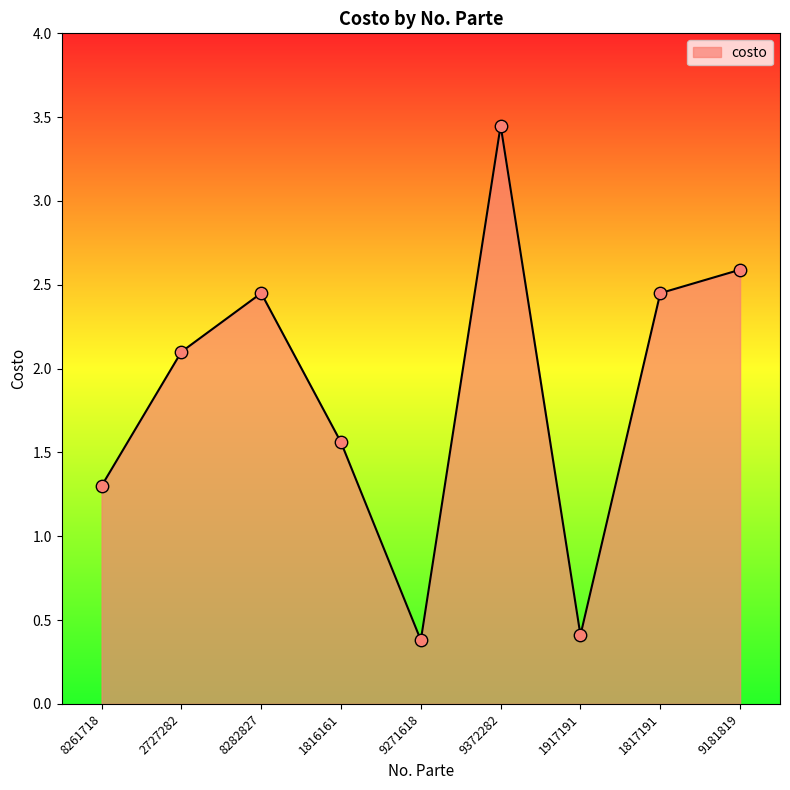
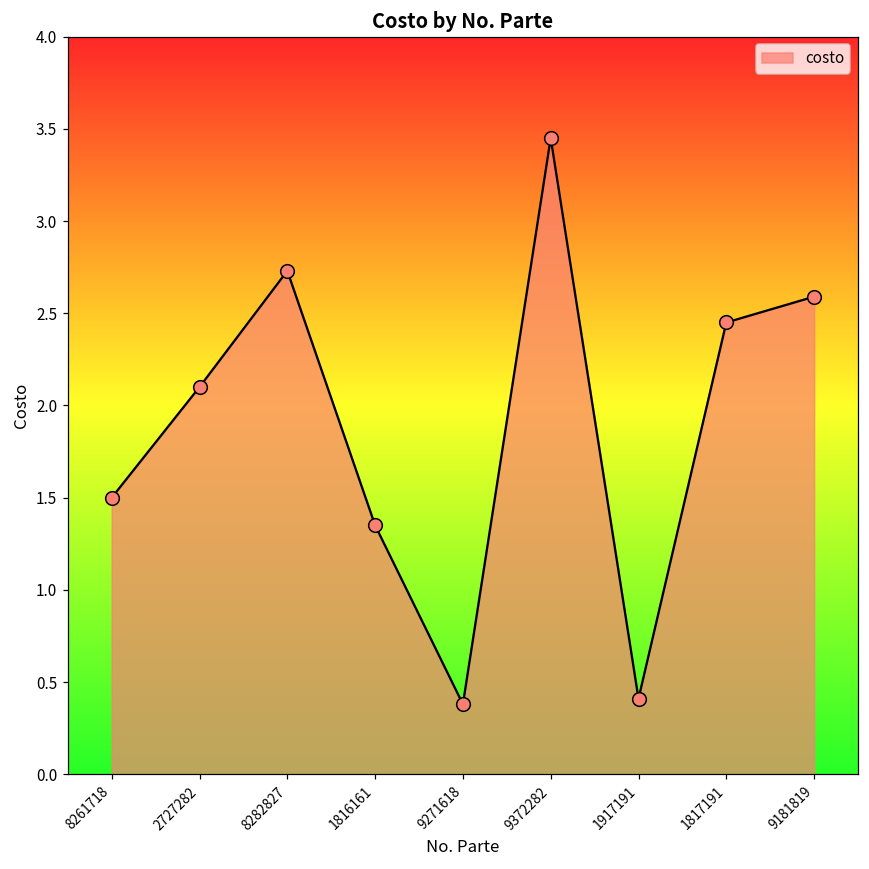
  {
-   "8261718": 1.3,
+   "8261718": 1.5,
    "2727282": 2.10,
-   "8282827": 2.45,
-   "1816161": 1.56,
+   "8282827": 2.73,
+   "1816161": 1.35,
    "9271618": 0.38,
    "9372282": 3.45,
    "1917191": 0.41,
    "1817191": 2.45,
    "9181819": 2.59
  }
